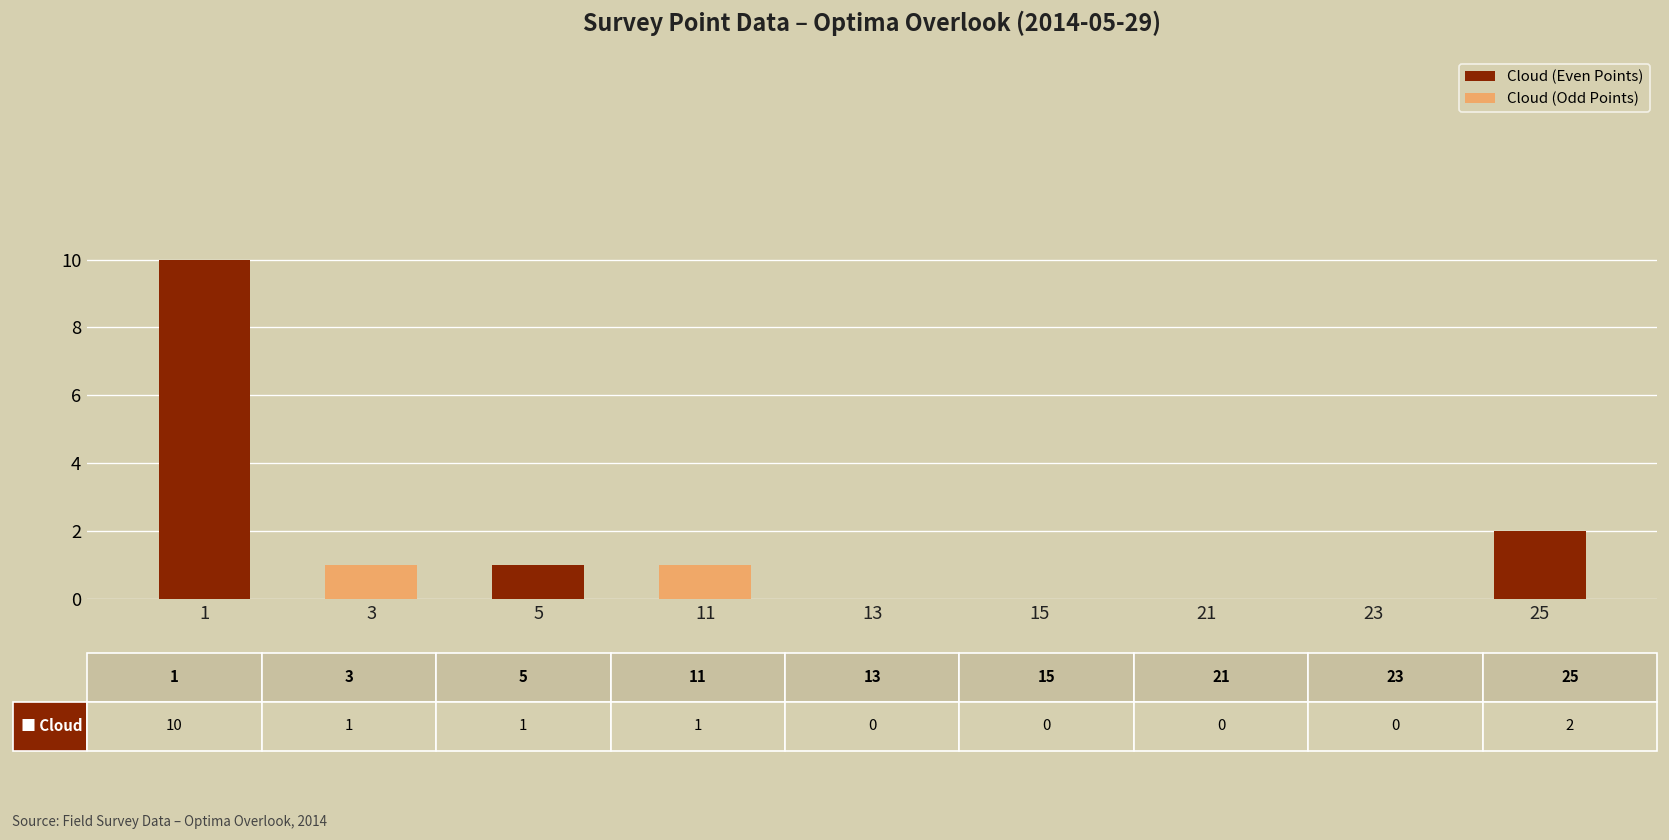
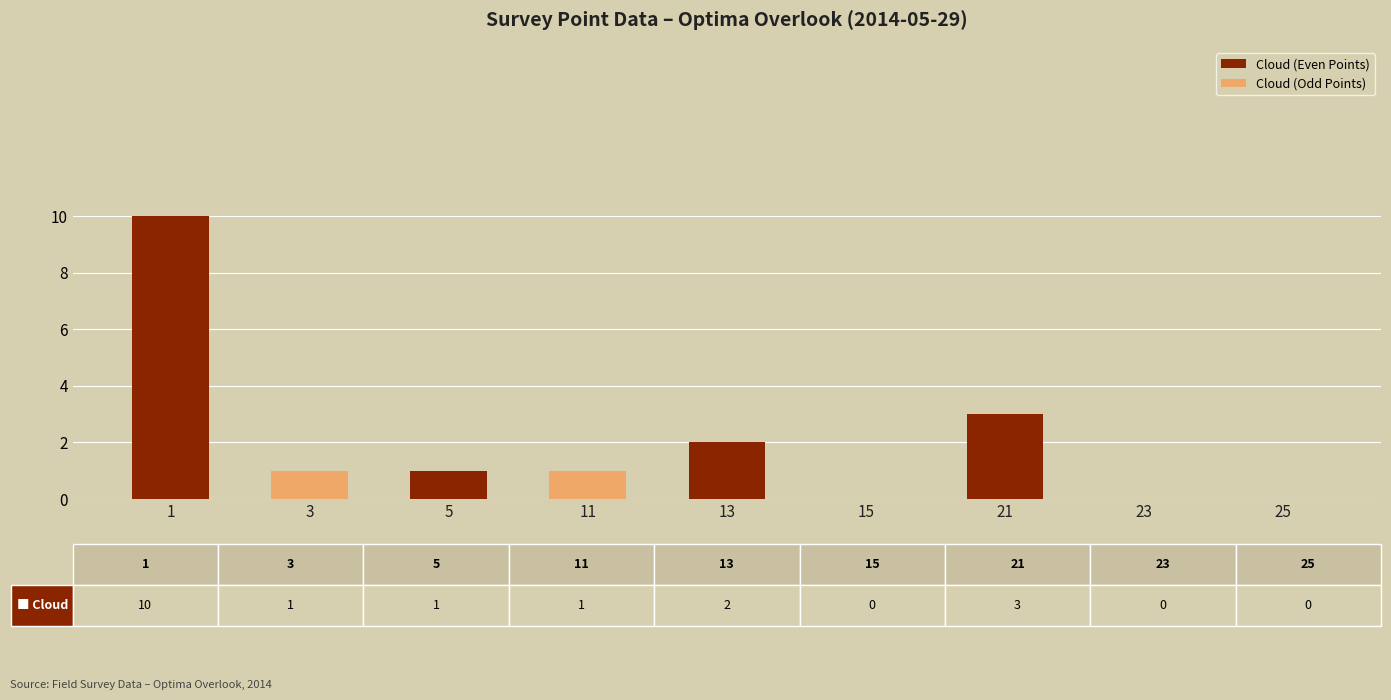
  {
-   "13": 0,
-   "21": 0,
-   "25": 2
+   "13": 2,
+   "21": 3,
+   "25": 0
  }
